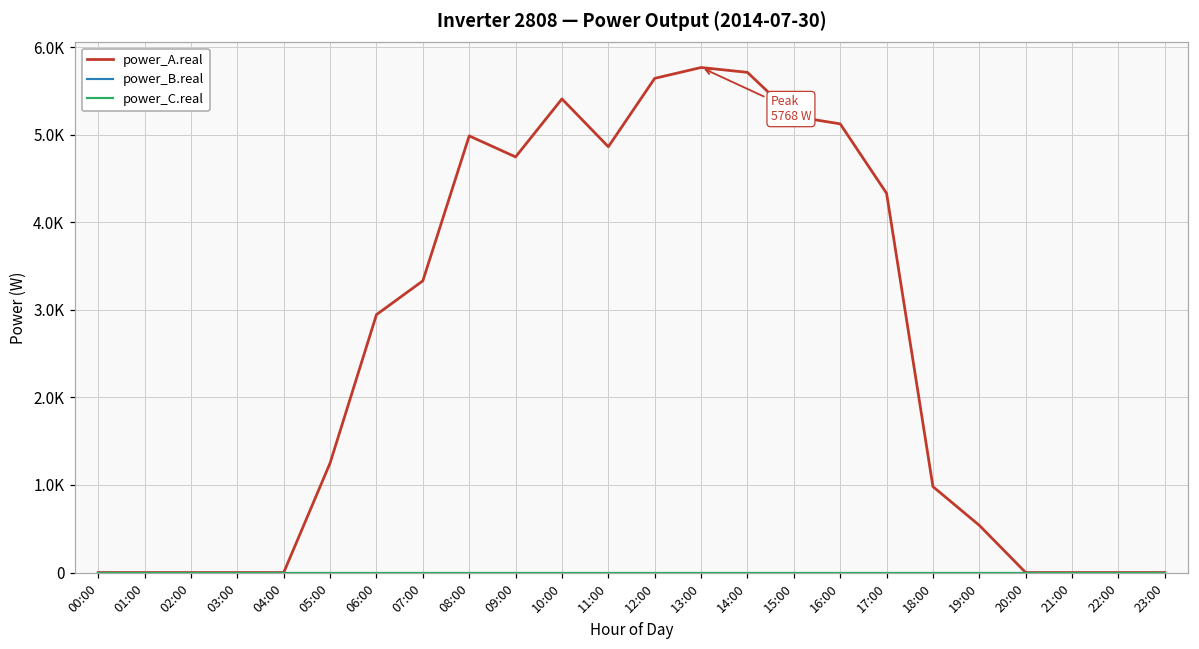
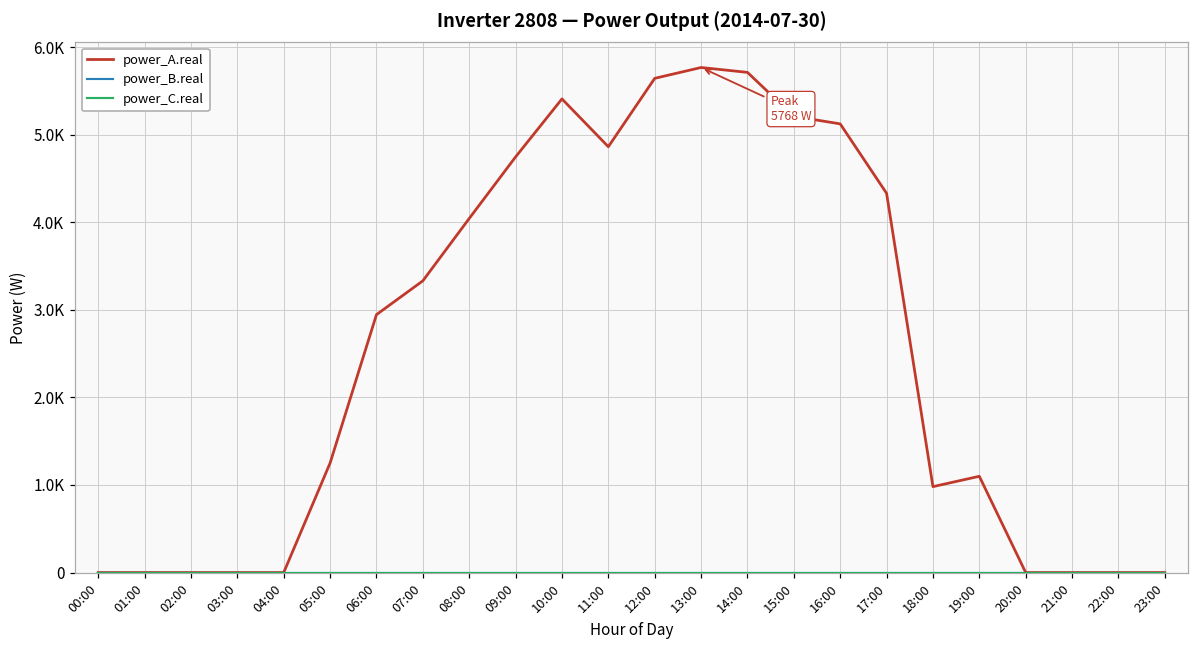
  {
    "power_A.real": {
      "05:00": 1300,
      "06:00": 2900,
      "07:00": 3300,
-     "08:00": 5000,
+     "08:00": 4000,
      "09:00": 4700,
      "10:00": 5400,
      "11:00": 4900,
      "12:00": 5600,
      "13:00": 5800,
      "16:00": 5100,
      "17:00": 4300,
      "18:00": 1000,
-     "19:00": 500
+     "19:00": 1100
    },
    "power_C.real": {
      "05:00": 0,
      "06:00": 0,
      "07:00": 0,
      "08:00": 0,
      "09:00": 0,
      "10:00": 0,
      "11:00": 0,
      "12:00": 0,
      "13:00": 0,
      "14:00": 0,
      "15:00": 0,
      "16:00": 0,
      "17:00": 0,
      "18:00": 0,
      "19:00": 0
    }
  }
